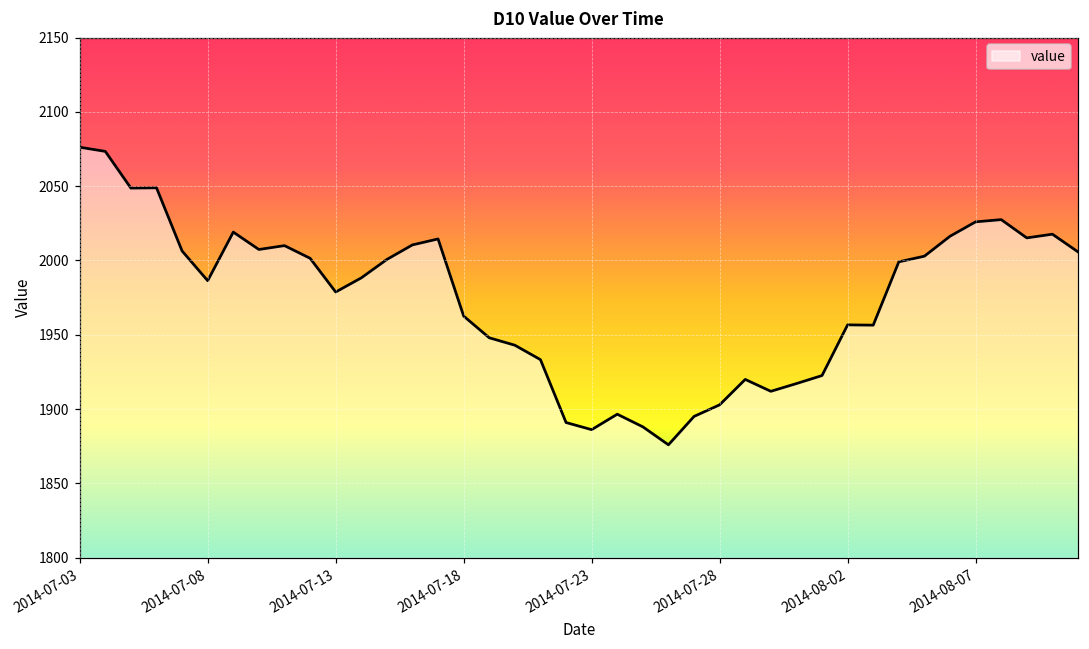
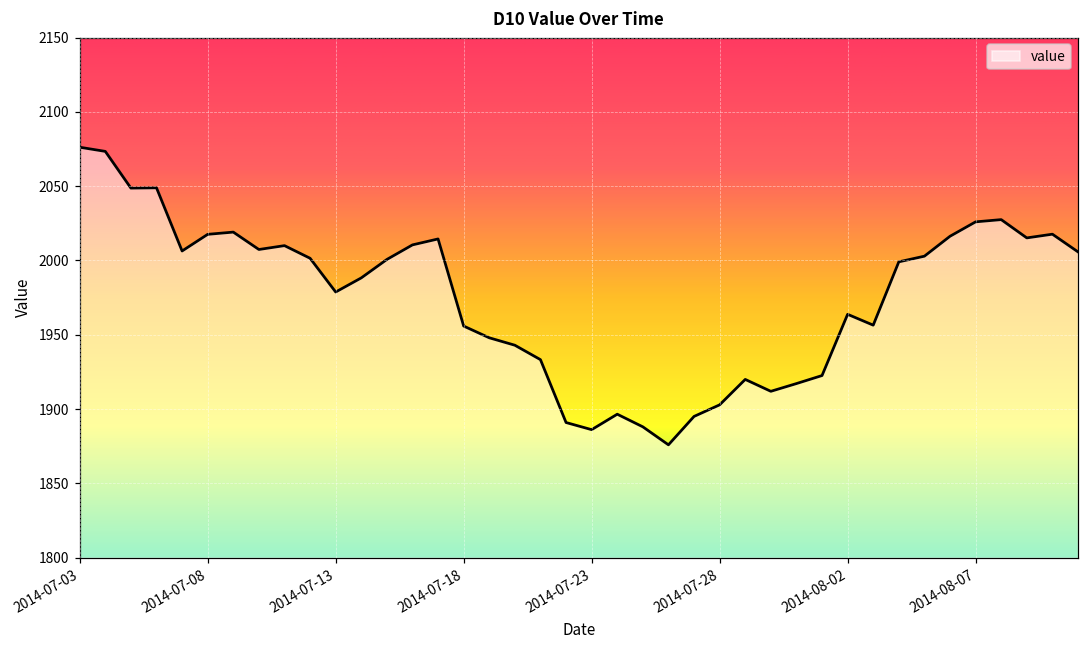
  {
    "2014-07-03": 2076,
-   "2014-07-08": 1986,
+   "2014-07-08": 2018,
    "2014-07-13": 1979,
-   "2014-07-18": 1963,
+   "2014-07-18": 1956,
    "2014-07-23": 1886,
    "2014-07-28": 1903,
-   "2014-08-02": 1957,
+   "2014-08-02": 1964,
    "2014-08-07": 2026
  }
